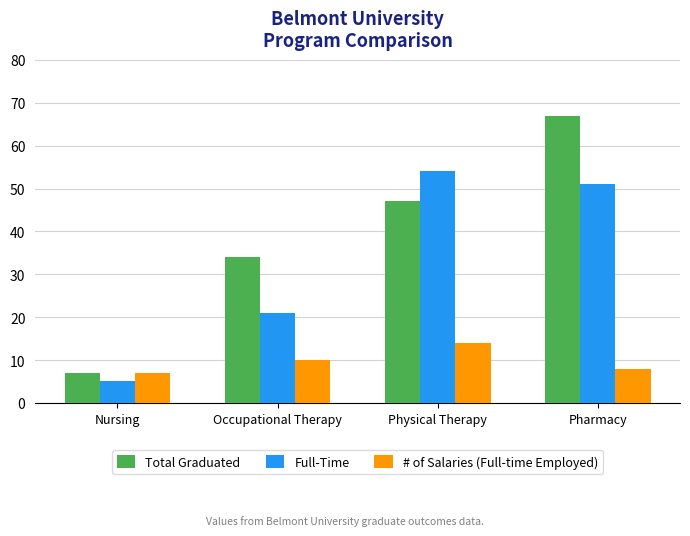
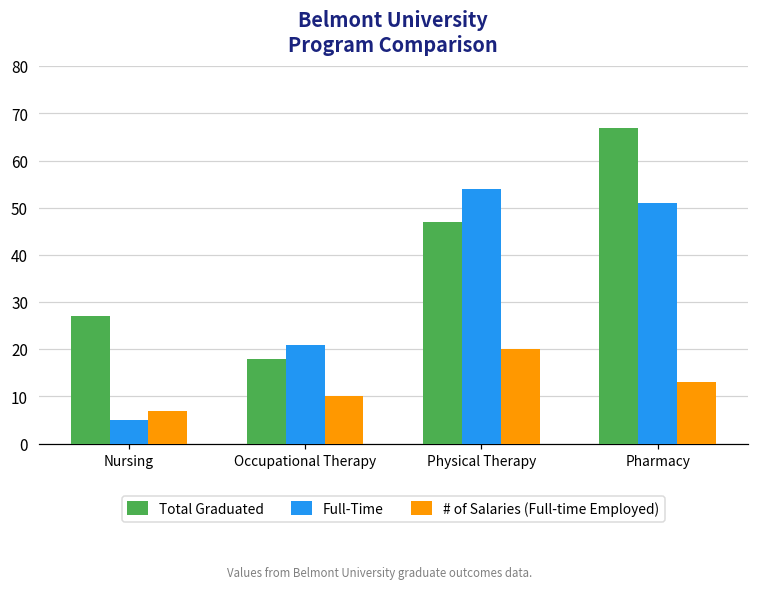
  {
    "Total Graduated": {
-     "Nursing": 7,
-     "Occupational Therapy": 34,
+     "Nursing": 27,
+     "Occupational Therapy": 18,
      "Physical Therapy": 47,
      "Pharmacy": 67
    },
    "Full-Time": {
      "Nursing": 5,
      "Occupational Therapy": 21,
      "Physical Therapy": 54,
      "Pharmacy": 51
    },
    "# of Salaries (Full-time Employed)": {
      "Nursing": 7,
      "Occupational Therapy": 10,
-     "Physical Therapy": 14,
-     "Pharmacy": 8
+     "Physical Therapy": 20,
+     "Pharmacy": 13
    }
  }
